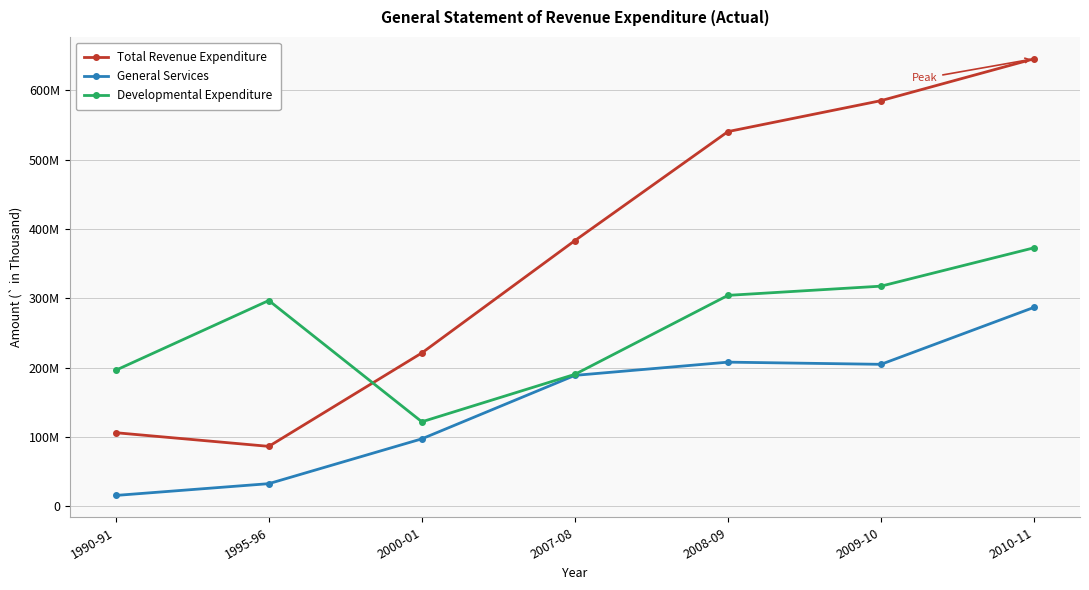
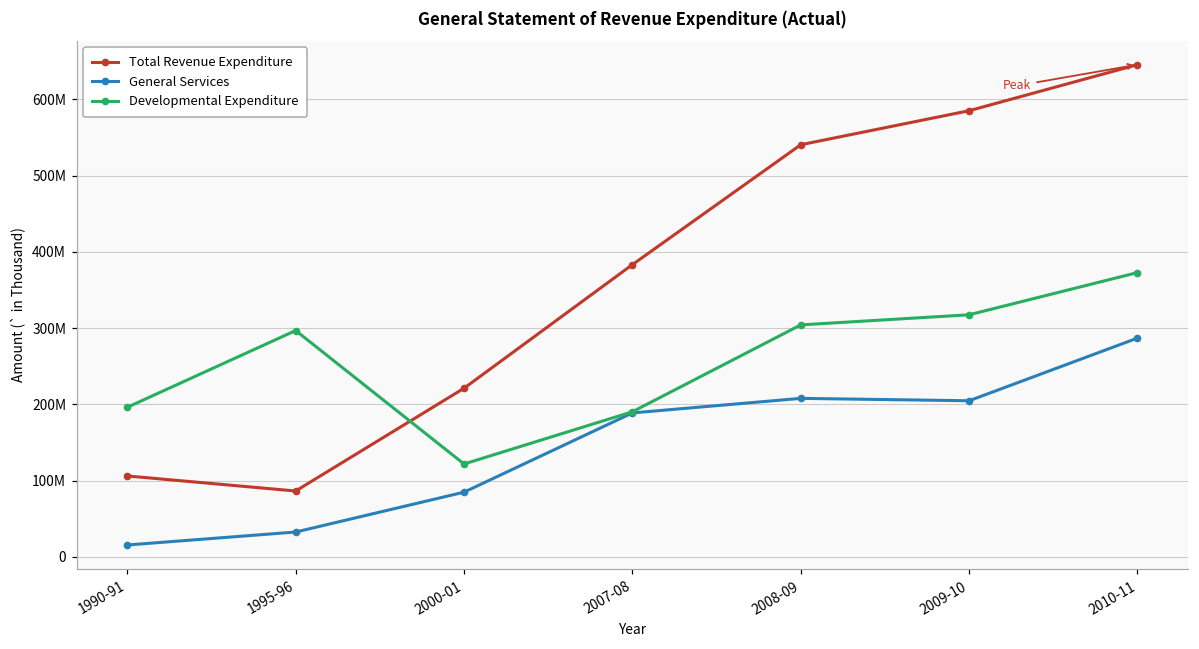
  {
    "Total Revenue Expenditure": {
      "1990-91": 110000000,
      "1995-96": 90000000,
      "2000-01": 220000000,
      "2007-08": 380000000,
      "2008-09": 540000000,
      "2009-10": 580000000,
      "2010-11": 650000000
    },
    "General Services": {
      "1990-91": 20000000,
      "1995-96": 30000000,
-     "2000-01": 100000000,
+     "2000-01": 80000000,
      "2008-09": 210000000,
      "2009-10": 200000000,
      "2010-11": 290000000
    },
    "Developmental Expenditure": {
      "1990-91": 200000000,
      "1995-96": 300000000,
      "2000-01": 120000000,
      "2008-09": 300000000,
      "2009-10": 320000000,
      "2010-11": 370000000
    }
  }
